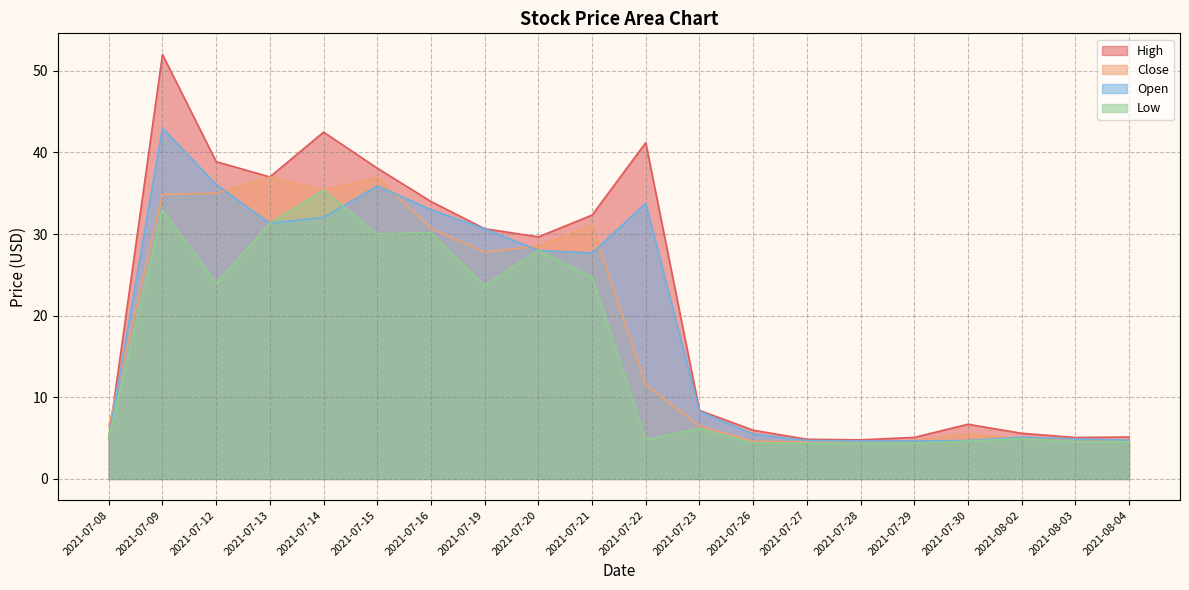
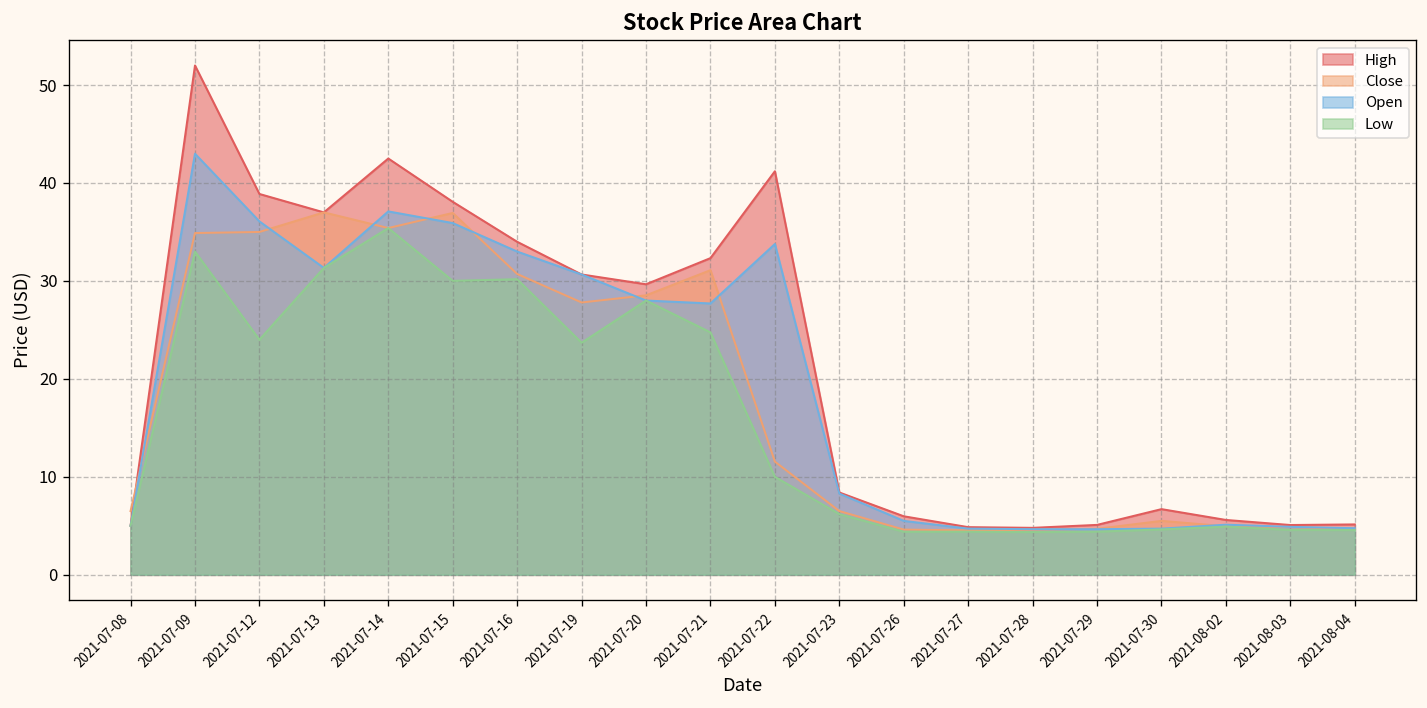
  {
    "High": {
      "2021-07-09": 52,
      "2021-07-12": 39,
      "2021-07-14": 43,
      "2021-07-15": 38,
      "2021-07-16": 34,
      "2021-07-20": 30,
      "2021-07-21": 32,
      "2021-07-22": 41,
      "2021-07-26": 6,
      "2021-07-29": 5,
      "2021-07-30": 7,
      "2021-08-02": 6,
      "2021-08-04": 5
    },
    "Close": {
      "2021-07-08": 7,
      "2021-07-09": 35,
      "2021-07-12": 35,
      "2021-07-15": 37,
      "2021-07-16": 31,
      "2021-07-19": 28,
      "2021-07-20": 29,
      "2021-07-21": 31,
      "2021-07-22": 12,
      "2021-07-30": 6
    },
    "Open": {
      "2021-07-09": 43,
      "2021-07-12": 36,
-     "2021-07-14": 32,
+     "2021-07-14": 37,
      "2021-07-15": 36,
      "2021-07-16": 33,
      "2021-07-21": 28,
      "2021-07-22": 34,
      "2021-07-26": 6
    },
    "Low": {
      "2021-07-09": 33,
      "2021-07-12": 24,
      "2021-07-15": 30,
      "2021-07-16": 30,
      "2021-07-19": 24,
      "2021-07-21": 25,
-     "2021-07-22": 5
+     "2021-07-22": 10
    }
  }
